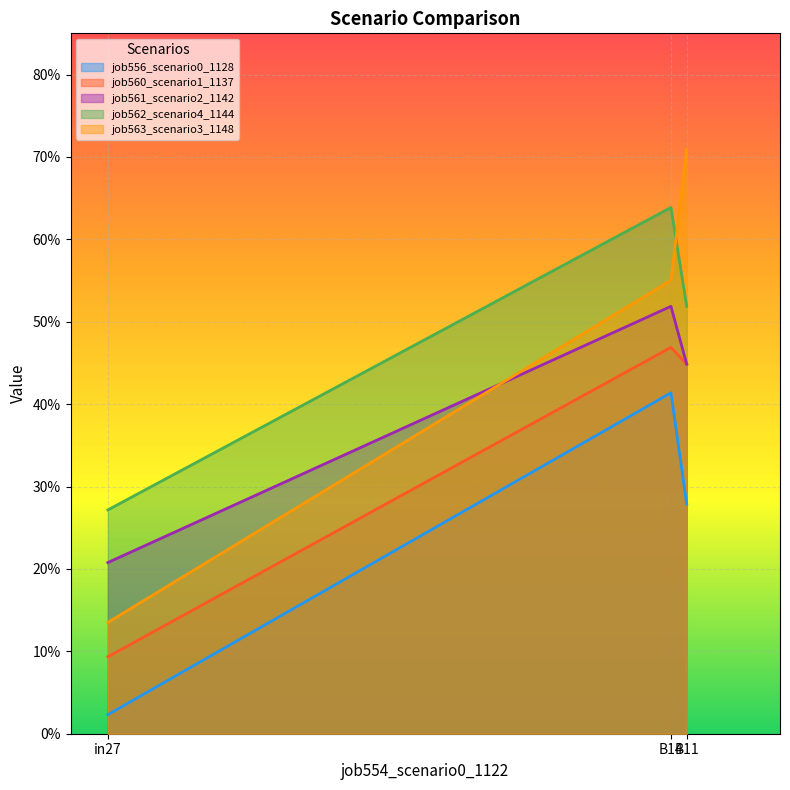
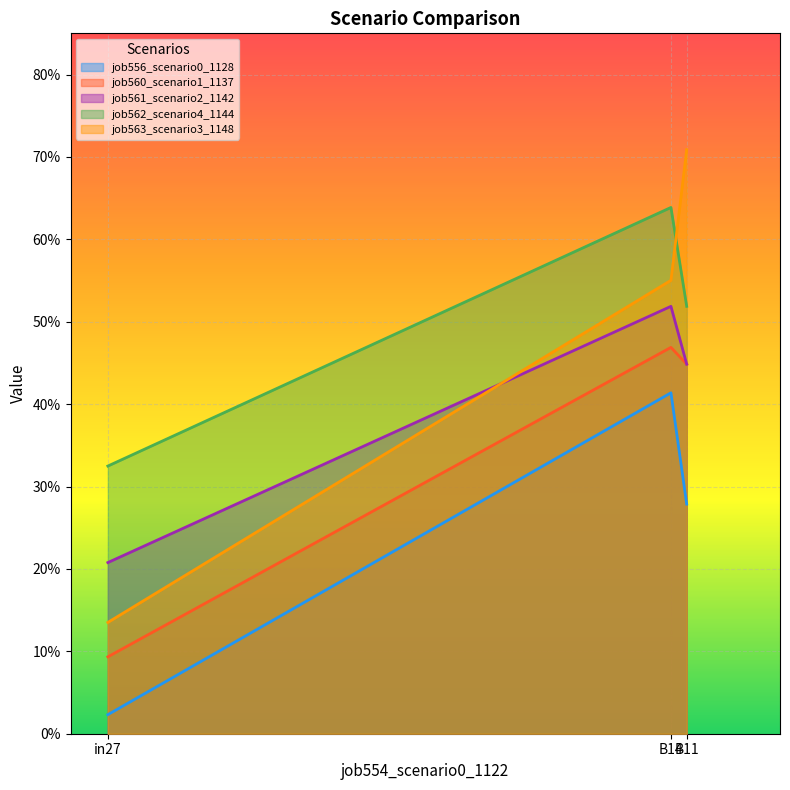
  {
    "job556_scenario0_1128": {
      "in27": "2%"
    },
    "job561_scenario2_1142": {
      "in27": "21%"
    },
    "job562_scenario4_1144": {
-     "in27": "27%"
+     "in27": "32%"
    }
  }
